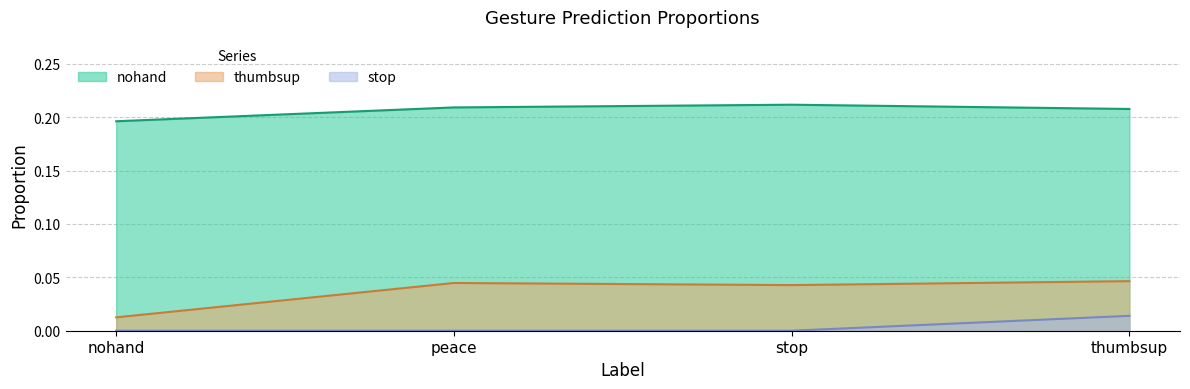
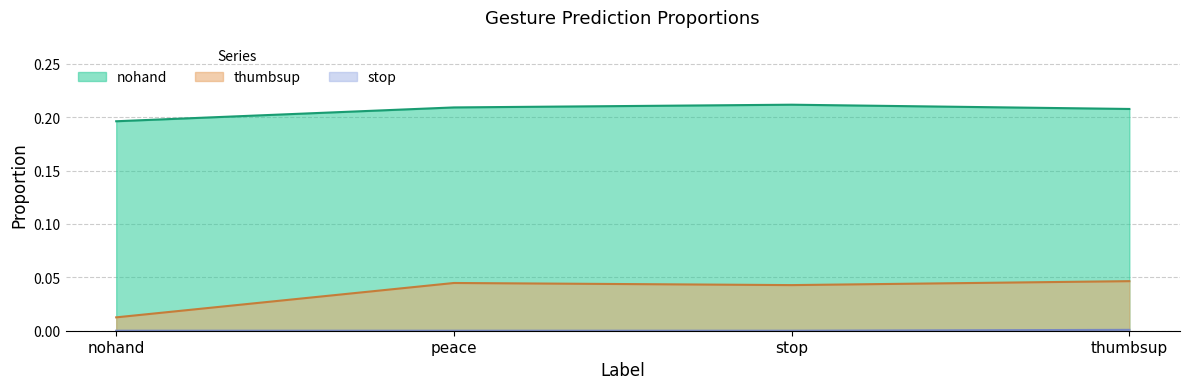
  {
    "nohand": {
      "nohand": 0.196,
      "peace": 0.209,
      "stop": 0.212,
      "thumbsup": 0.208
    },
    "thumbsup": {
      "nohand": 0.013,
      "peace": 0.045,
      "stop": 0.043,
      "thumbsup": 0.046
    },
    "stop": {
      "nohand": 0.000,
      "peace": 0.000,
      "stop": 0.000,
-     "thumbsup": 0.014
+     "thumbsup": 0.001
    }
  }
